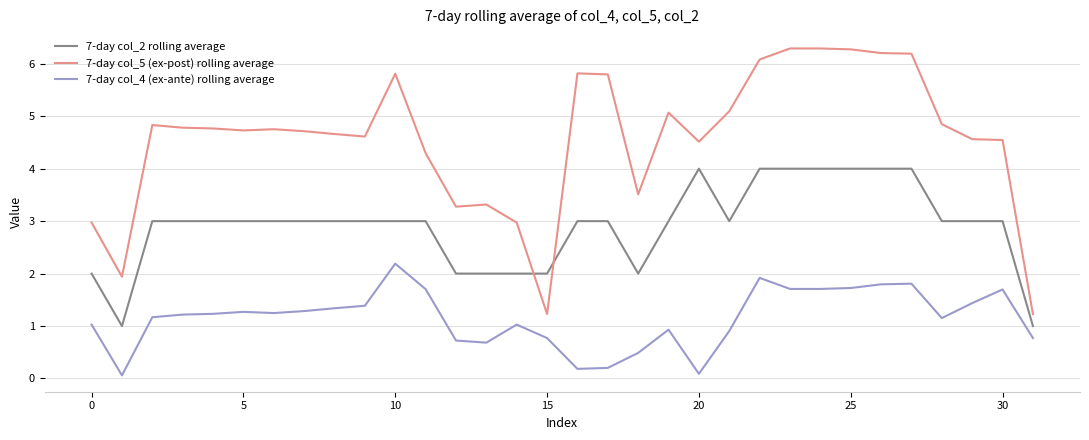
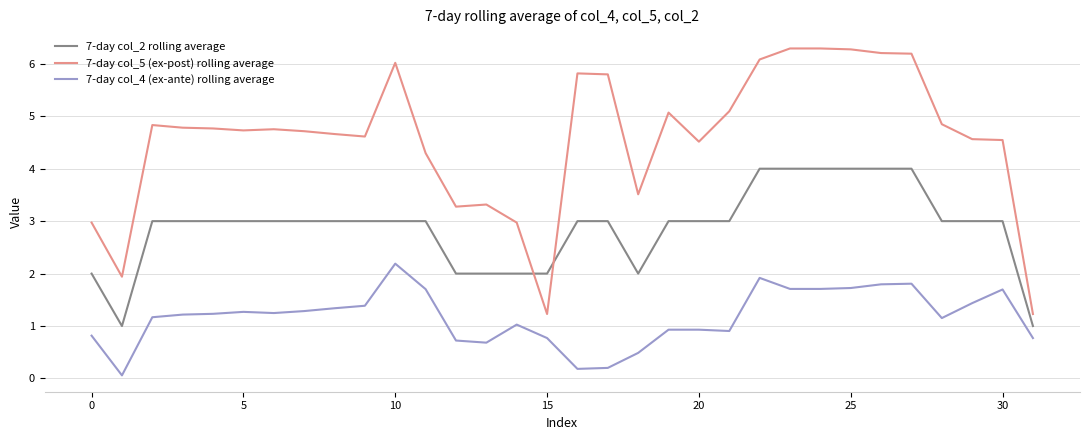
  {
    "7-day col_2 rolling average": {
      "0": 2,
      "5": 3,
      "10": 3,
      "15": 2,
-     "20": 4,
+     "20": 3,
      "25": 4,
      "30": 3
    },
    "7-day col_5 (ex-post) rolling average": {
      "0": 3.0,
      "5": 4.7,
-     "10": 5.8,
+     "10": 6.0,
      "15": 1.2,
      "20": 4.5,
      "25": 6.3,
      "30": 4.5
    },
    "7-day col_4 (ex-ante) rolling average": {
-     "0": 1.0,
+     "0": 0.8,
      "5": 1.3,
      "10": 2.2,
      "15": 0.8,
-     "20": 0.1,
+     "20": 0.9,
      "25": 1.7,
      "30": 1.7
    }
  }
